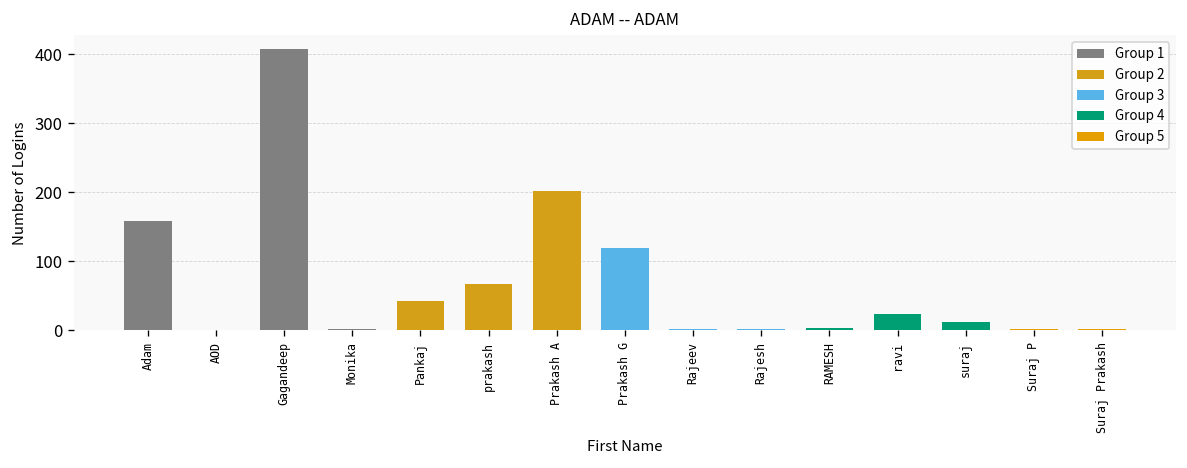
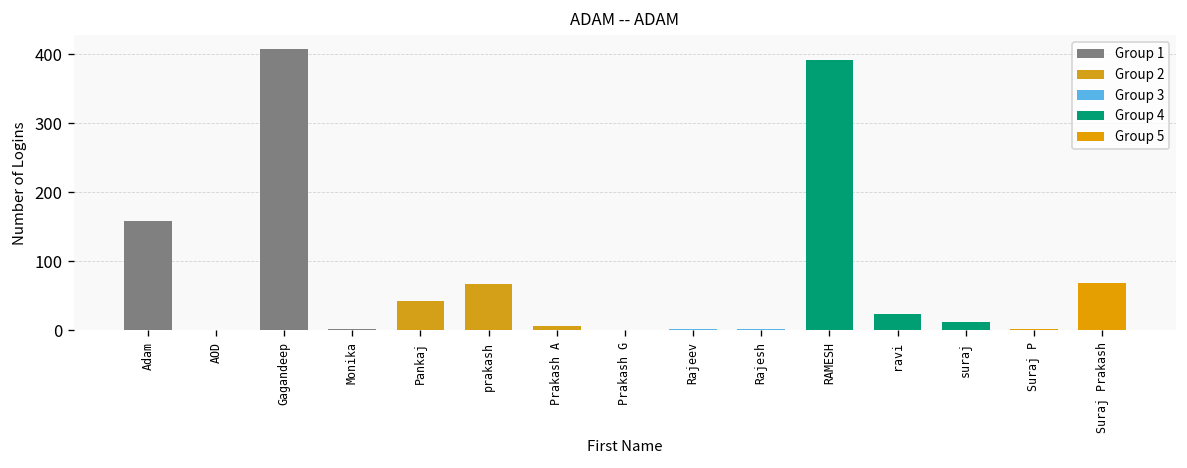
  {
    "Adam": 160,
    "Gagandeep": 410,
    "Pankaj": 40,
    "prakash": 70,
-   "Prakash A": 200,
-   "Prakash G": 120,
-   "RAMESH": 0,
+   "Prakash A": 10,
+   "Prakash G": 0,
+   "RAMESH": 390,
    "ravi": 20,
    "suraj": 10,
-   "Suraj Prakash": 0
+   "Suraj Prakash": 70
  }
